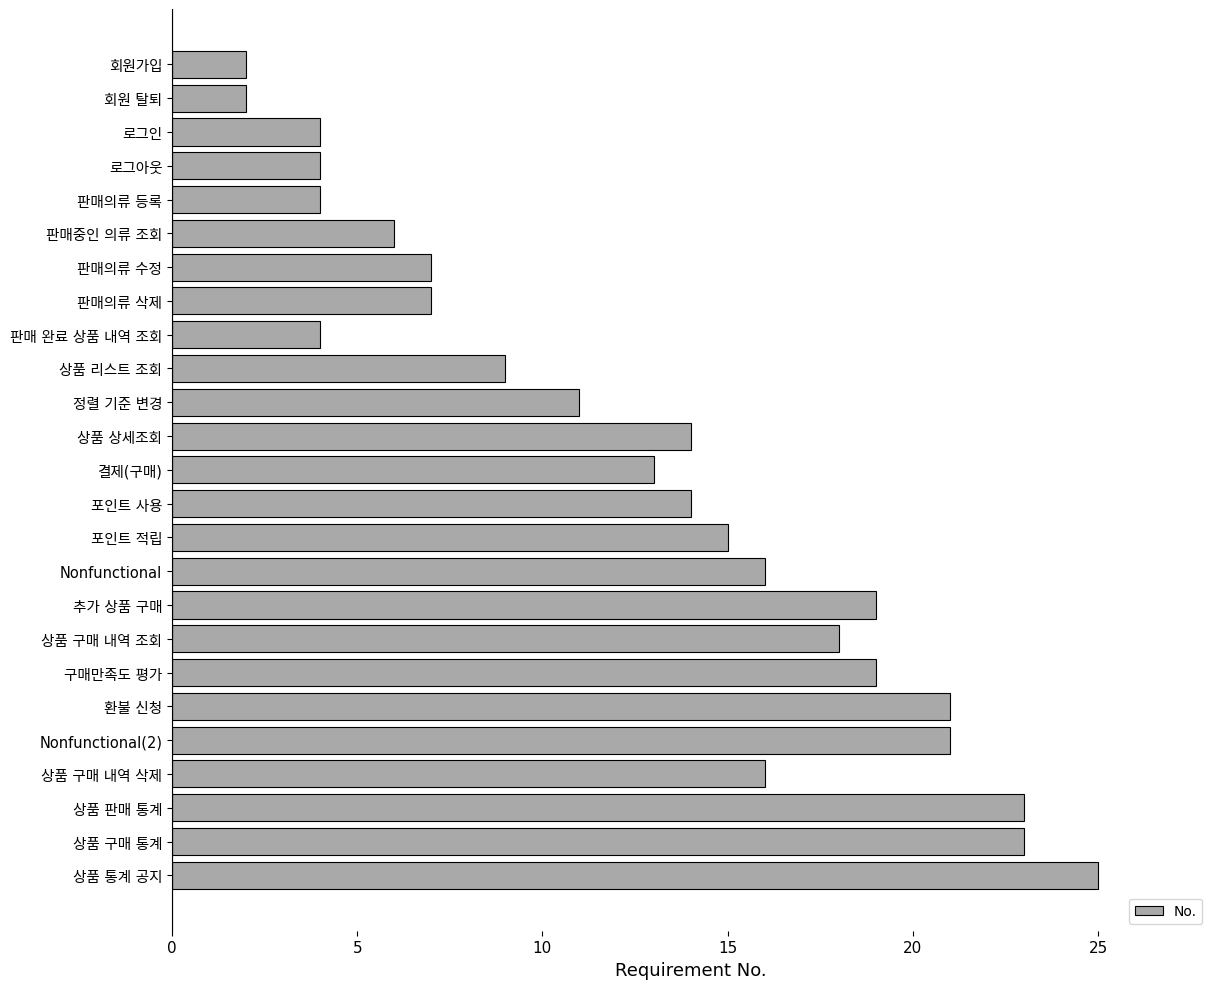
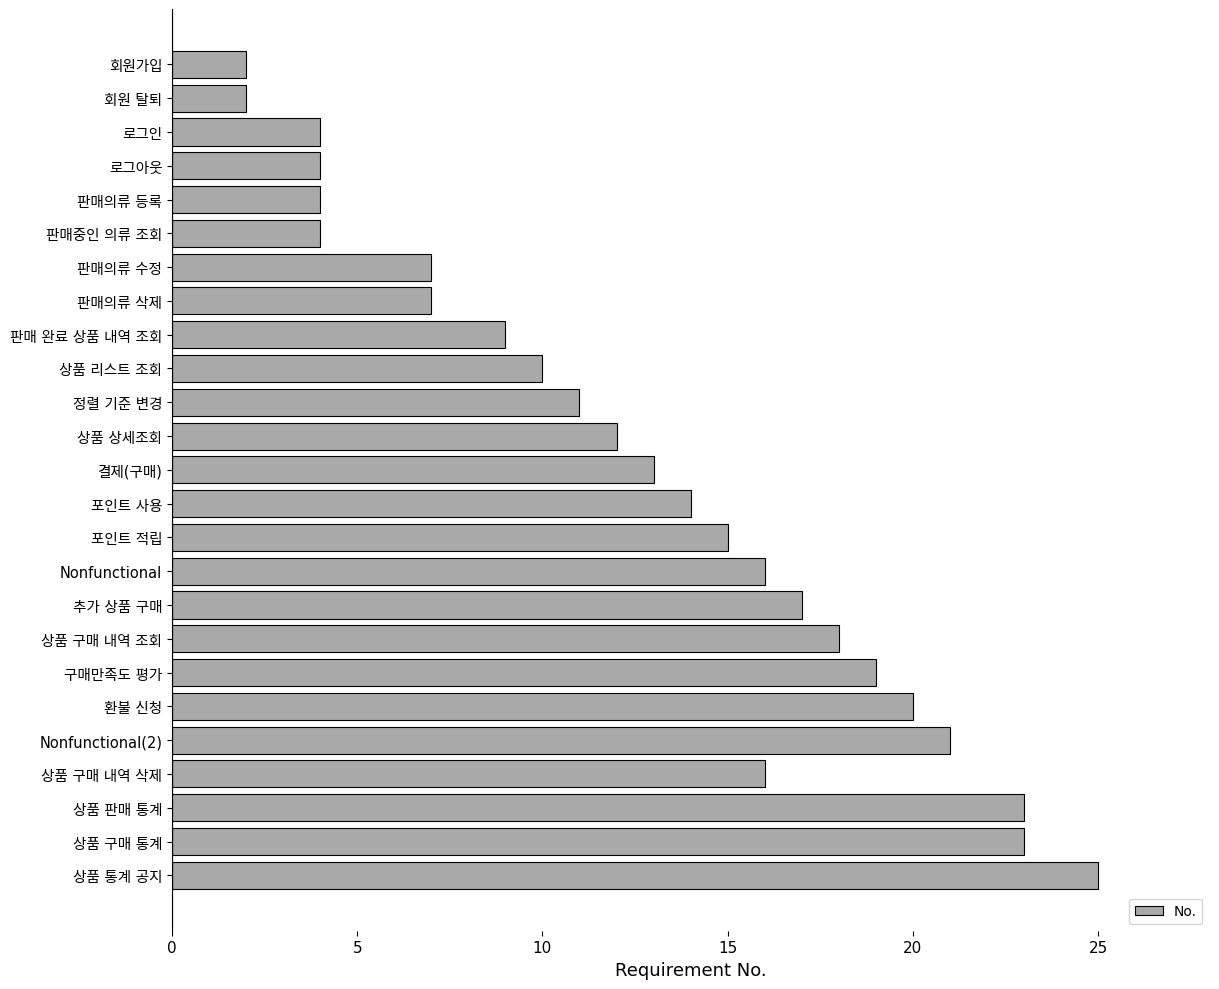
  {
    "회원가입": 2,
    "회원 탈퇴": 2,
    "로그인": 4,
    "로그아웃": 4,
    "판매의류 등록": 4,
-   "판매중인 의류 조회": 6,
+   "판매중인 의류 조회": 4,
    "판매의류 수정": 7,
    "판매의류 삭제": 7,
-   "판매 완료 상품 내역 조회": 4,
-   "상품 리스트 조회": 9,
+   "판매 완료 상품 내역 조회": 9,
+   "상품 리스트 조회": 10,
    "정렬 기준 변경": 11,
-   "상품 상세조회": 14,
+   "상품 상세조회": 12,
    "결제(구매)": 13,
    "포인트 사용": 14,
    "포인트 적립": 15,
    "Nonfunctional": 16,
-   "추가 상품 구매": 19,
+   "추가 상품 구매": 17,
    "상품 구매 내역 조회": 18,
    "구매만족도 평가": 19,
-   "환불 신청": 21,
+   "환불 신청": 20,
    "Nonfunctional(2)": 21,
    "상품 구매 내역 삭제": 16,
    "상품 판매 통계": 23,
    "상품 구매 통계": 23,
    "상품 통계 공지": 25
  }
